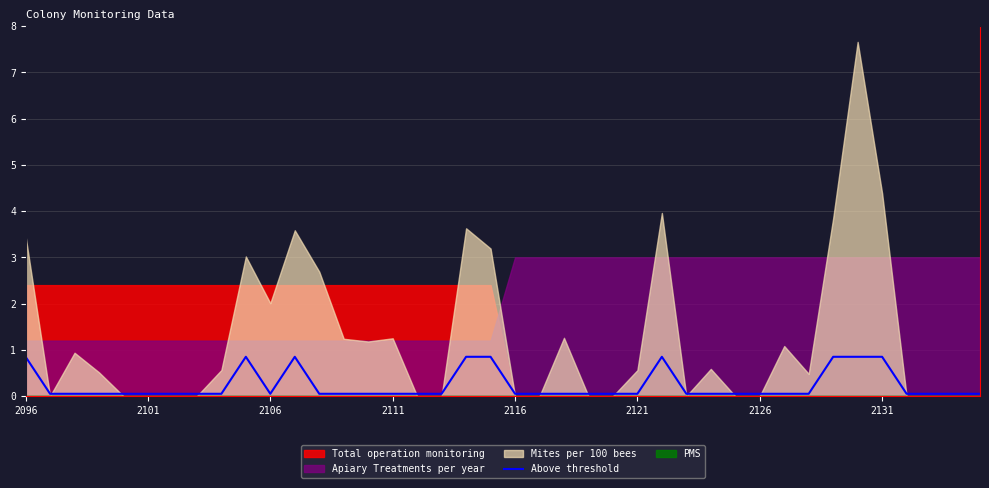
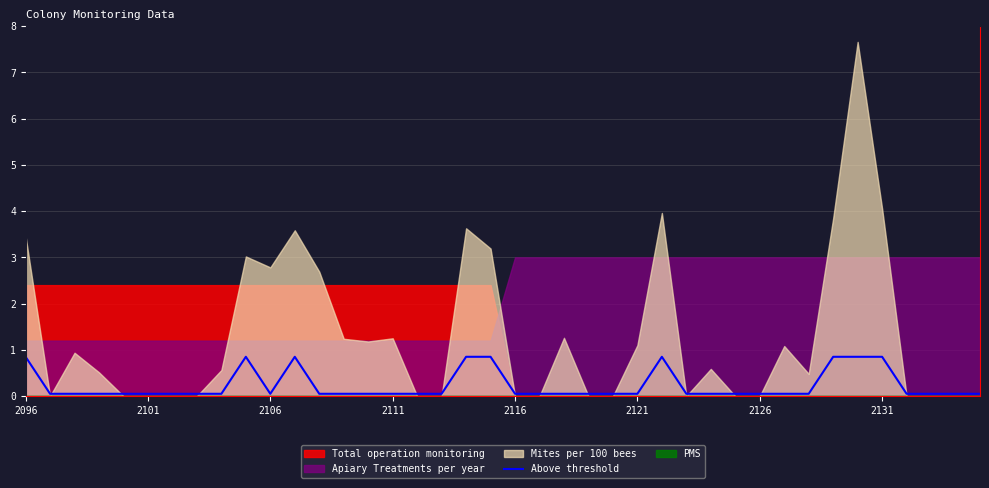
  {
    "Above threshold": {
      "2096": 0.9,
      "2131": 0.9
    },
    "Total operation monitoring": {
      "2096": 2.4,
      "2101": 2.4,
      "2106": 2.4,
      "2111": 2.4
    },
    "Apiary Treatments per year": {
      "2096": 1.2,
      "2101": 1.2,
      "2106": 1.2,
      "2116": 3.0,
      "2121": 3.0,
      "2126": 3.0,
      "2131": 3.0
    },
    "Mites per 100 bees": {
      "2096": 3.5,
-     "2106": 2.0,
-     "2121": 0.6,
-     "2131": 4.4
+     "2106": 2.8,
+     "2121": 1.1,
+     "2131": 4.1
    },
    "PMS": {
      "2096": 0.0
    }
  }
